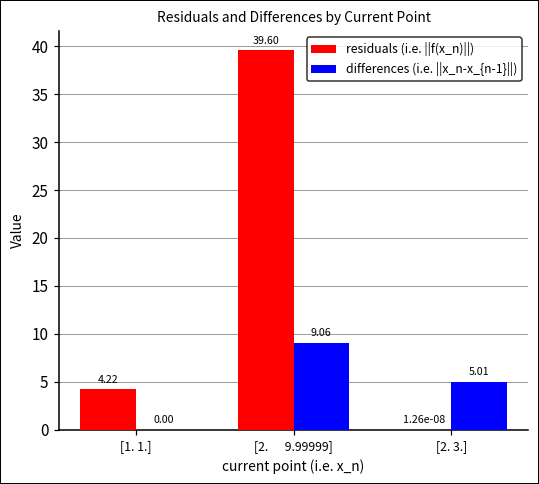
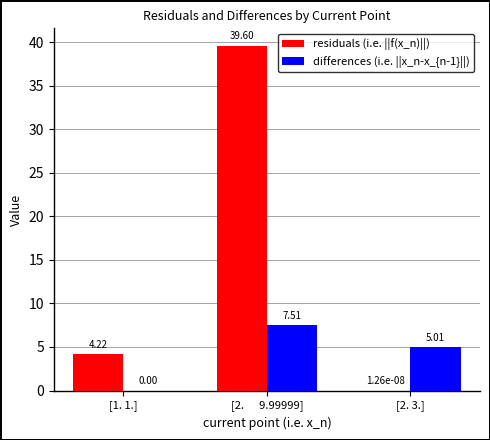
  {
    "residuals (i.e. ||f(x_n)||)": {
      "[1. 1.]": "4.22",
      "[2. 9.99999]": "39.60",
      "[2. 3.]": "1.26e-08"
    },
    "differences (i.e. ||x_n-x_{n-1}||)": {
      "[1. 1.]": "0.00",
-     "[2. 9.99999]": "9.06",
+     "[2. 9.99999]": "7.51",
      "[2. 3.]": "5.01"
    }
  }
